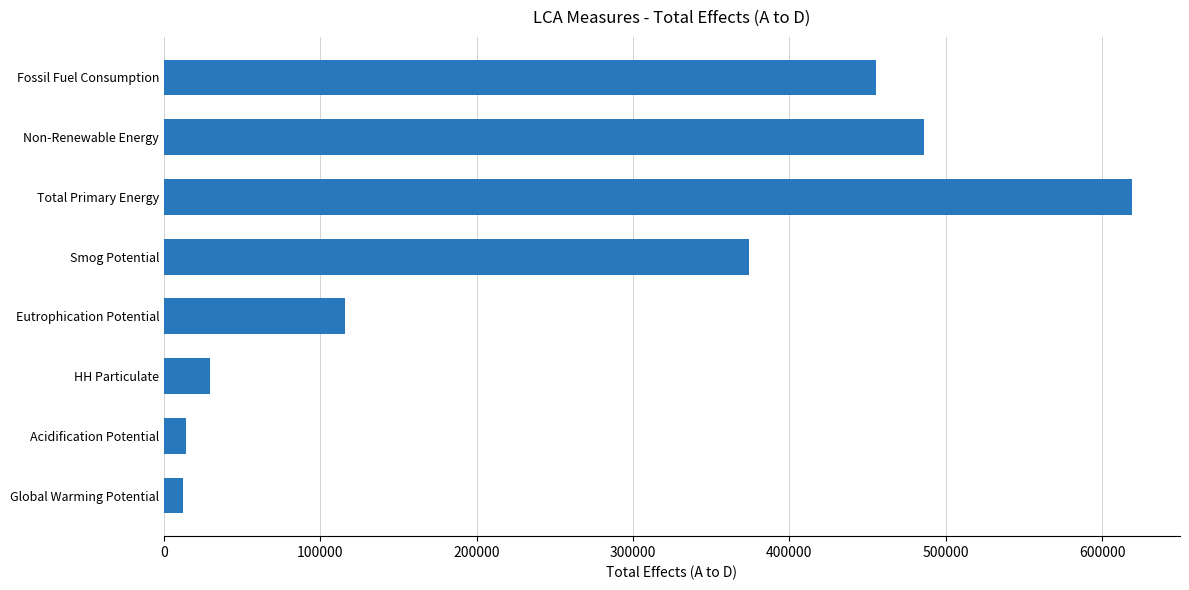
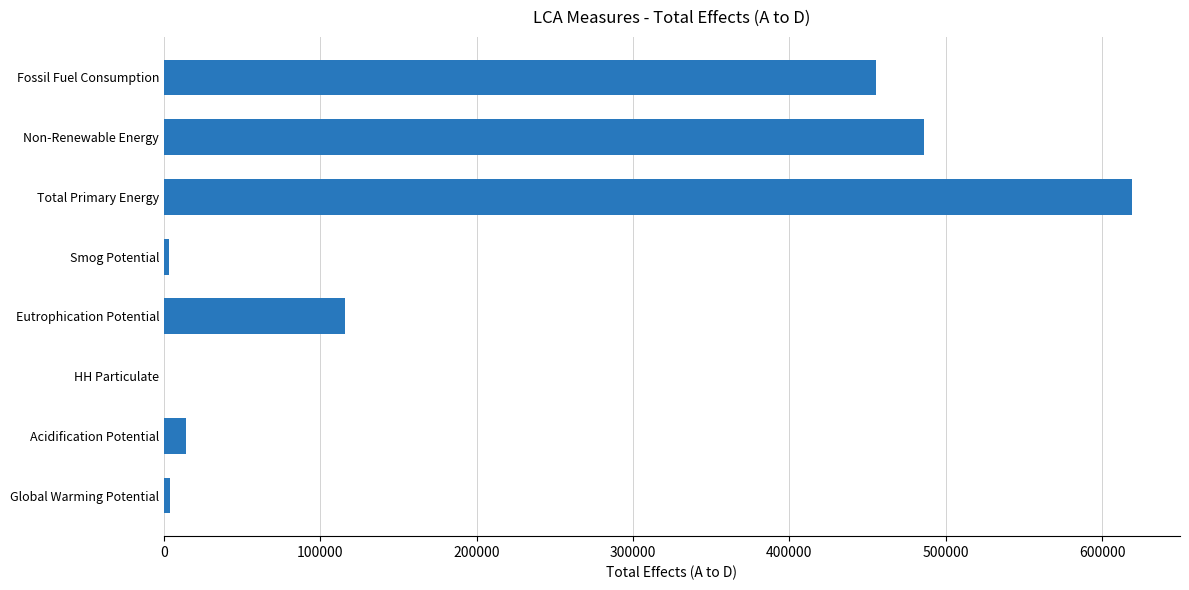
  {
    "Fossil Fuel Consumption": 455000,
    "Non-Renewable Energy": 486000,
    "Total Primary Energy": 619000,
-   "Smog Potential": 374000,
+   "Smog Potential": 3000,
    "Eutrophication Potential": 116000,
-   "HH Particulate": 29000,
+   "HH Particulate": 0,
    "Acidification Potential": 14000,
-   "Global Warming Potential": 12000
+   "Global Warming Potential": 4000
  }
